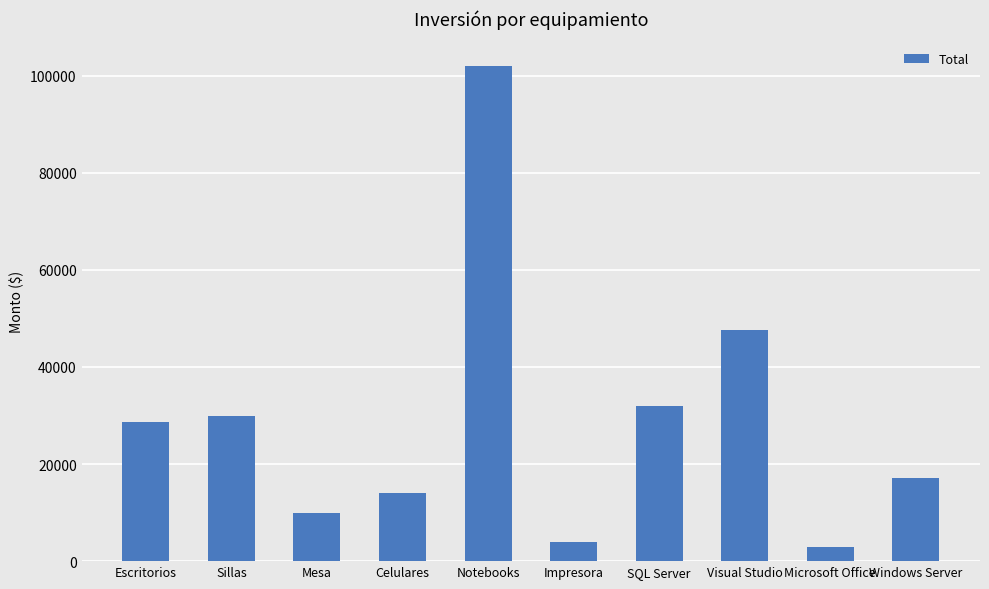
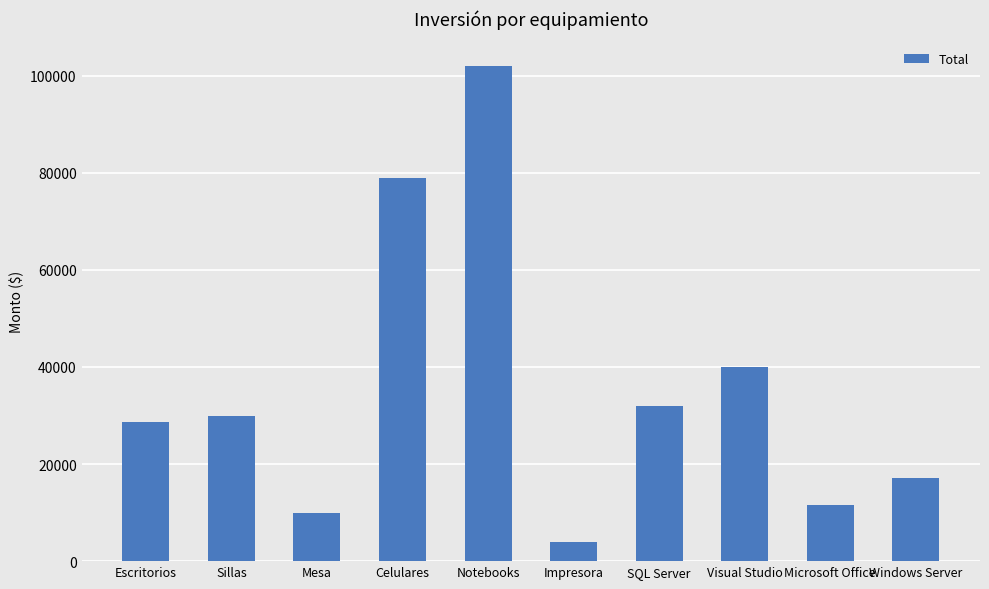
  {
    "Escritorios": 29000,
    "Sillas": 30000,
    "Mesa": 10000,
-   "Celulares": 14000,
+   "Celulares": 79000,
    "Notebooks": 102000,
    "Impresora": 4000,
    "SQL Server": 32000,
-   "Visual Studio": 48000,
-   "Microsoft Office": 3000,
+   "Visual Studio": 40000,
+   "Microsoft Office": 11000,
    "Windows Server": 17000
  }
